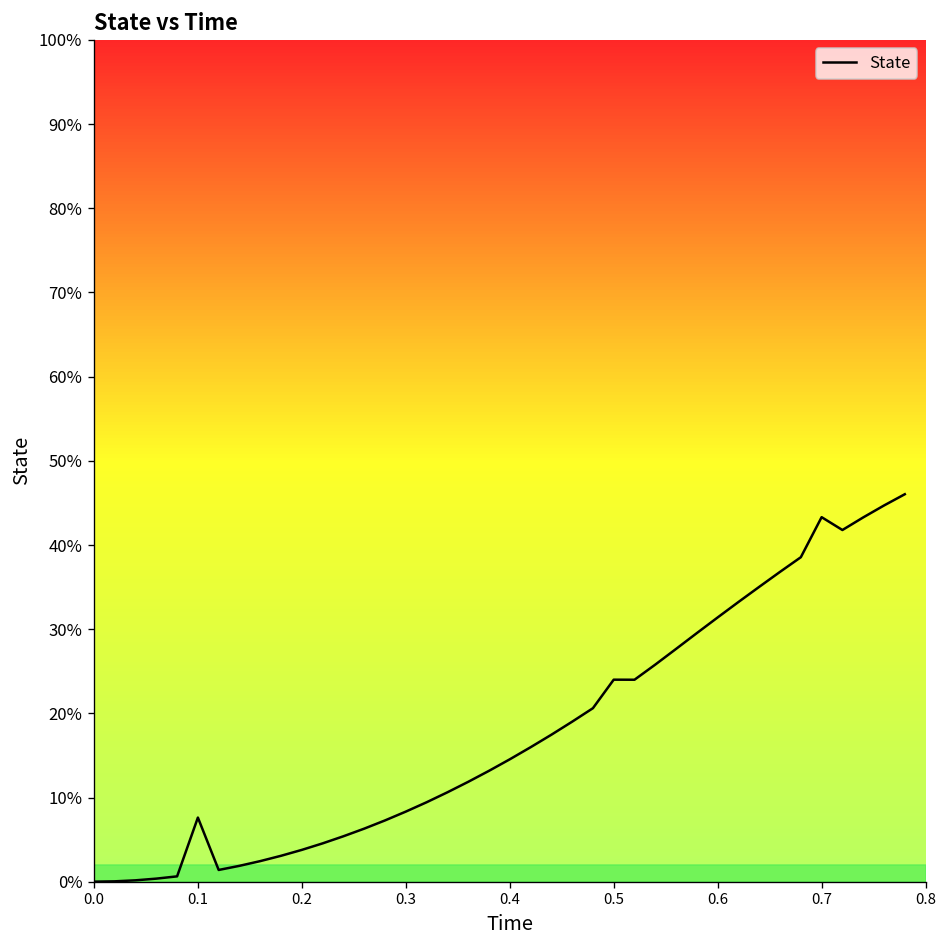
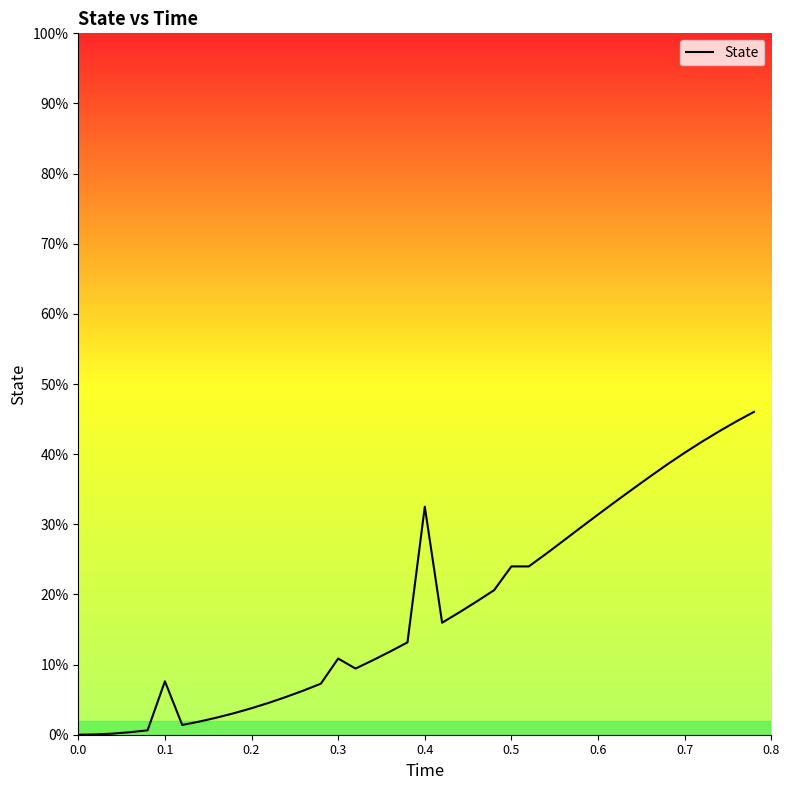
  {
    "0.1": "8%",
    "0.2": "4%",
-   "0.3": "8%",
-   "0.4": "15%",
+   "0.3": "11%",
+   "0.4": "33%",
    "0.5": "24%",
    "0.6": "31%",
-   "0.7": "43%"
+   "0.7": "40%"
  }
